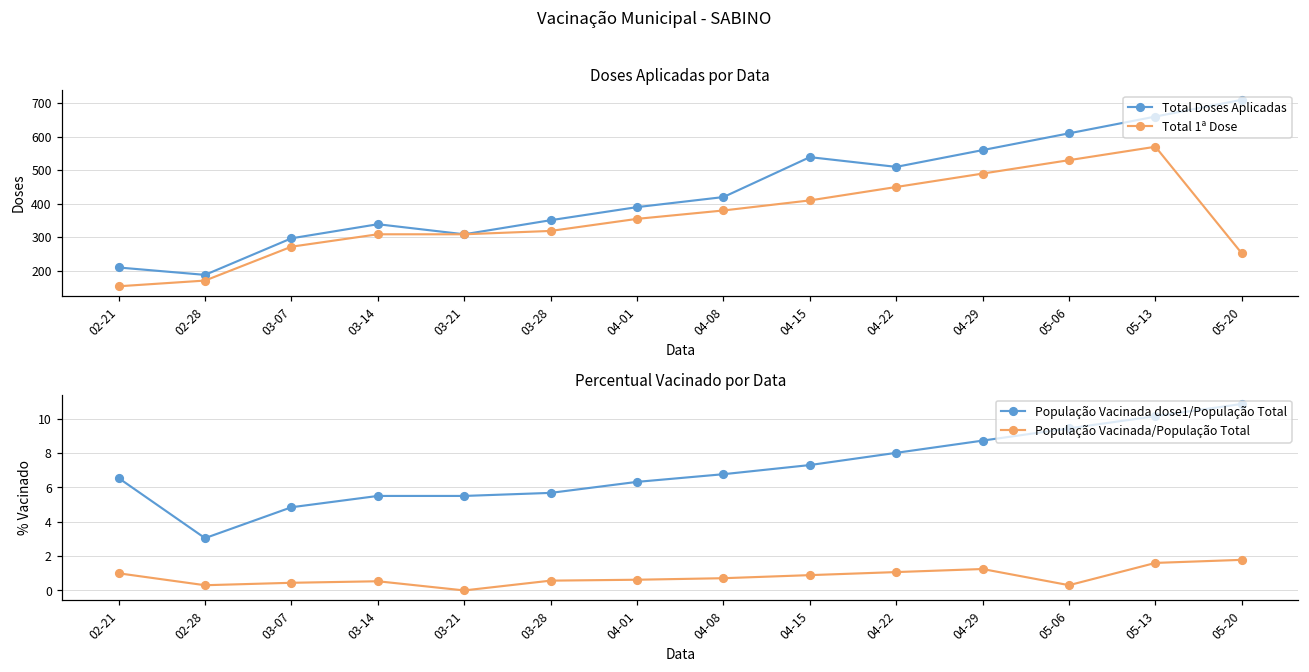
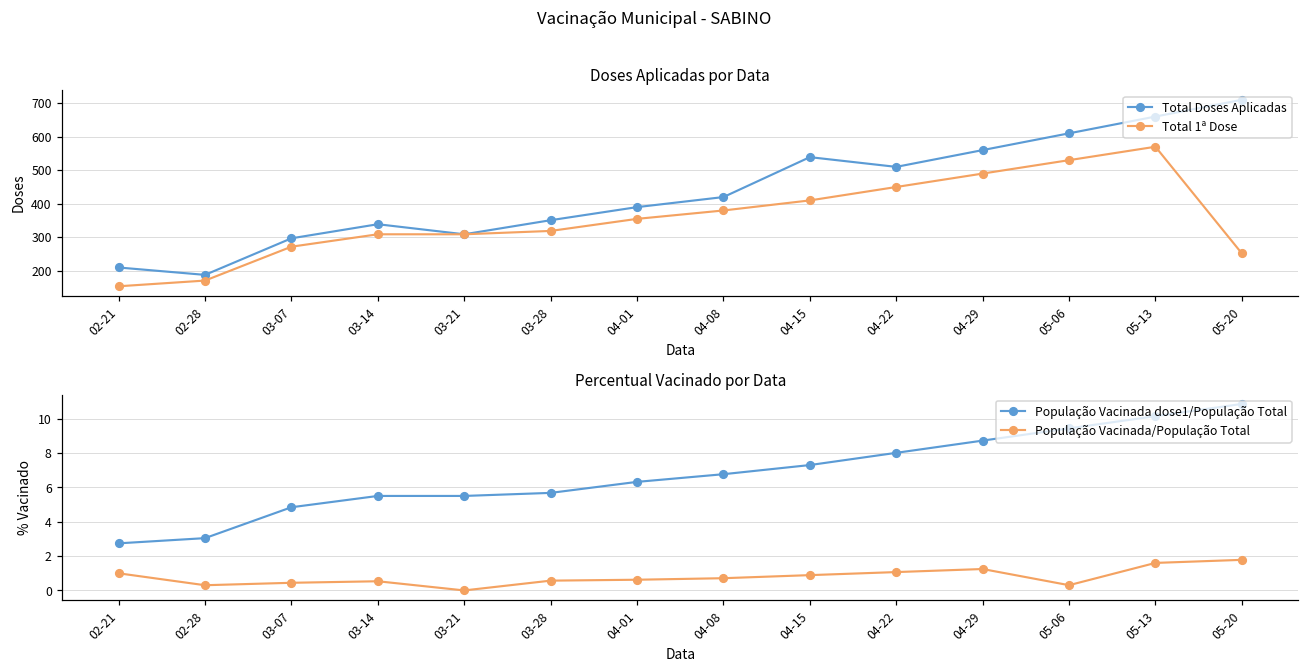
  {
    "Doses Aplicadas por Data": {
      "Total Doses Aplicadas": {
        "02-21": 210,
        "02-28": 190,
        "03-07": 300,
        "03-14": 340,
        "03-28": 350,
        "04-01": 390,
        "04-08": 420,
        "04-15": 540,
        "04-22": 510,
        "04-29": 560,
        "05-06": 610
      },
      "Total 1ª Dose": {
        "02-21": 150,
        "02-28": 170,
        "03-07": 270,
        "03-14": 310,
        "03-28": 320,
        "04-01": 360,
        "04-08": 380,
        "04-15": 410,
        "04-22": 450,
        "04-29": 490,
        "05-06": 530,
        "05-13": 570,
        "05-20": 250
      }
    },
    "Percentual Vacinado por Data": {
      "População Vacinada dose1/População Total": {
-       "02-21": 6.5,
+       "02-21": 2.7,
        "02-28": 3.0,
        "03-07": 4.8,
        "03-14": 5.5,
        "03-21": 5.5,
        "03-28": 5.7,
        "04-01": 6.3,
        "04-08": 6.8,
        "04-15": 7.3,
        "04-22": 8.0,
        "04-29": 8.7
      },
      "População Vacinada/População Total": {
        "02-21": 1.0,
        "02-28": 0.3,
        "03-07": 0.4,
        "03-14": 0.5,
        "03-21": 0.0,
        "03-28": 0.6,
        "04-01": 0.6,
        "04-08": 0.7,
        "04-15": 0.9,
        "04-22": 1.1,
        "04-29": 1.2,
        "05-06": 0.3,
        "05-13": 1.6,
        "05-20": 1.8
      }
    }
  }
